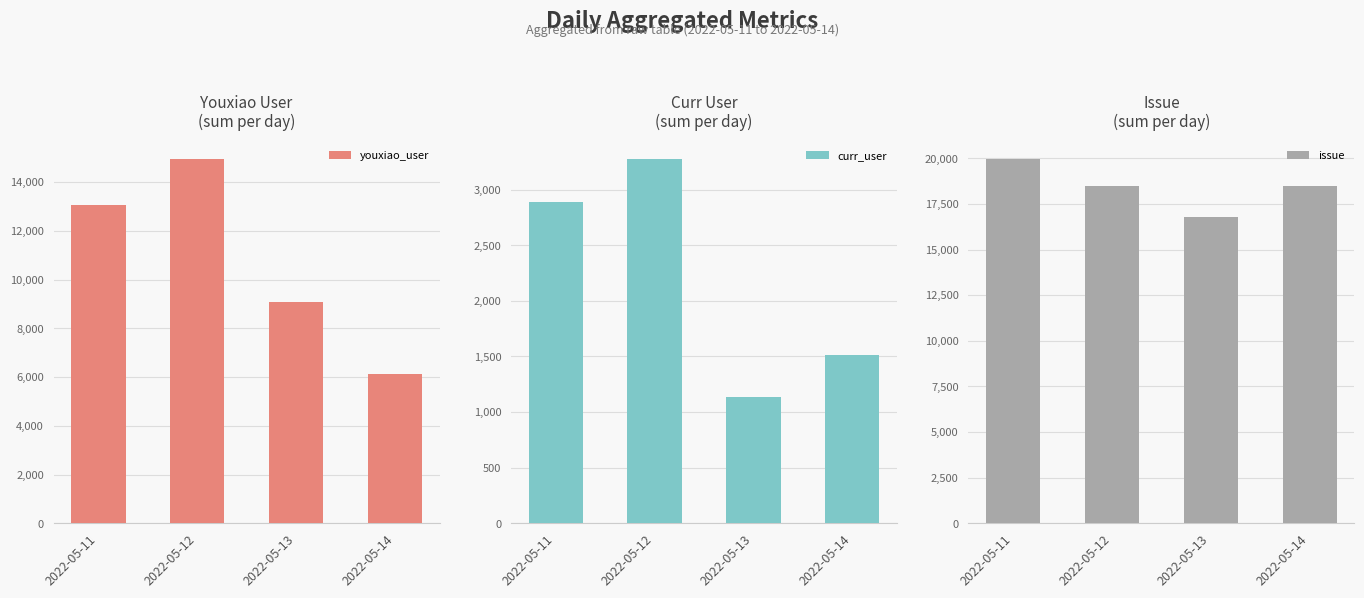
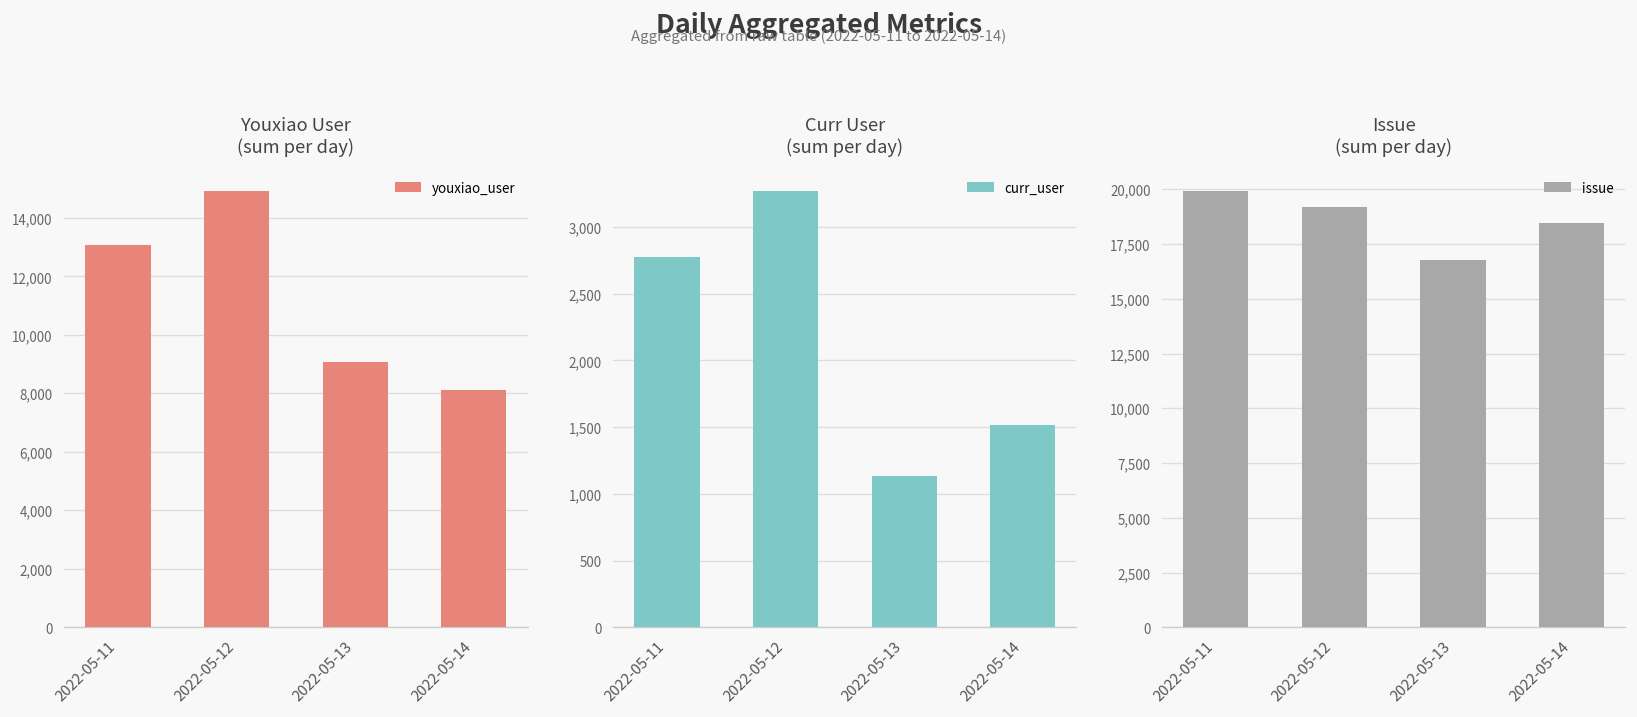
  {
    "Youxiao User (sum per day)": {
      "2022-05-11": "13,100",
      "2022-05-12": "14,900",
      "2022-05-13": "9,100",
-     "2022-05-14": "6,100"
+     "2022-05-14": "8,100"
    },
    "Curr User (sum per day)": {
-     "2022-05-11": "2,890",
+     "2022-05-11": "2,770",
      "2022-05-12": "3,270",
      "2022-05-13": "1,130",
      "2022-05-14": "1,520"
    },
    "Issue (sum per day)": {
      "2022-05-11": "19,900",
-     "2022-05-12": "18,500",
+     "2022-05-12": "19,200",
      "2022-05-13": "16,800",
      "2022-05-14": "18,500"
    }
  }
